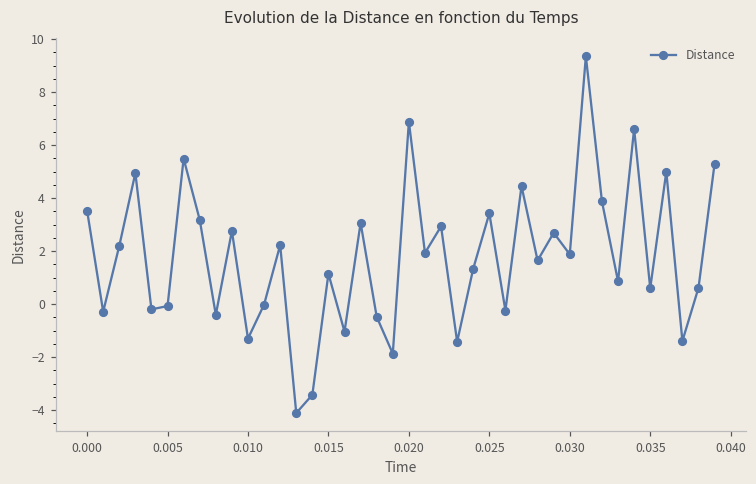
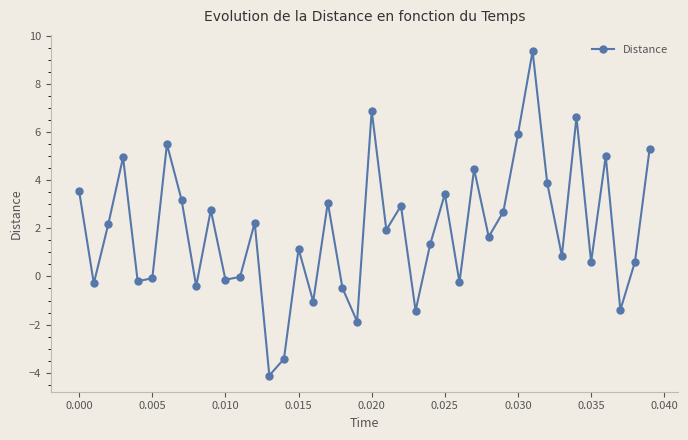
  {
    "0.000": 3.5,
    "0.005": -0.1,
-   "0.010": -1.3,
+   "0.010": -0.1,
    "0.015": 1.1,
    "0.020": 6.9,
    "0.025": 3.4,
-   "0.030": 1.9,
+   "0.030": 5.9,
    "0.035": 0.6
  }
